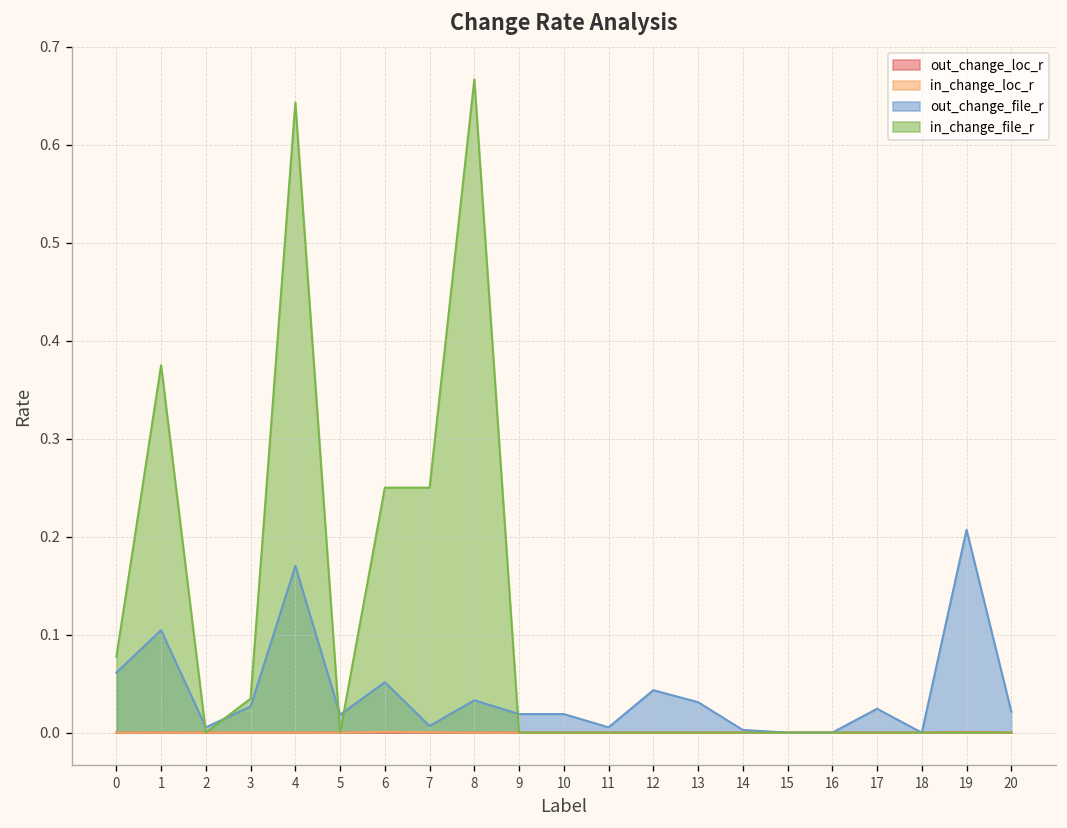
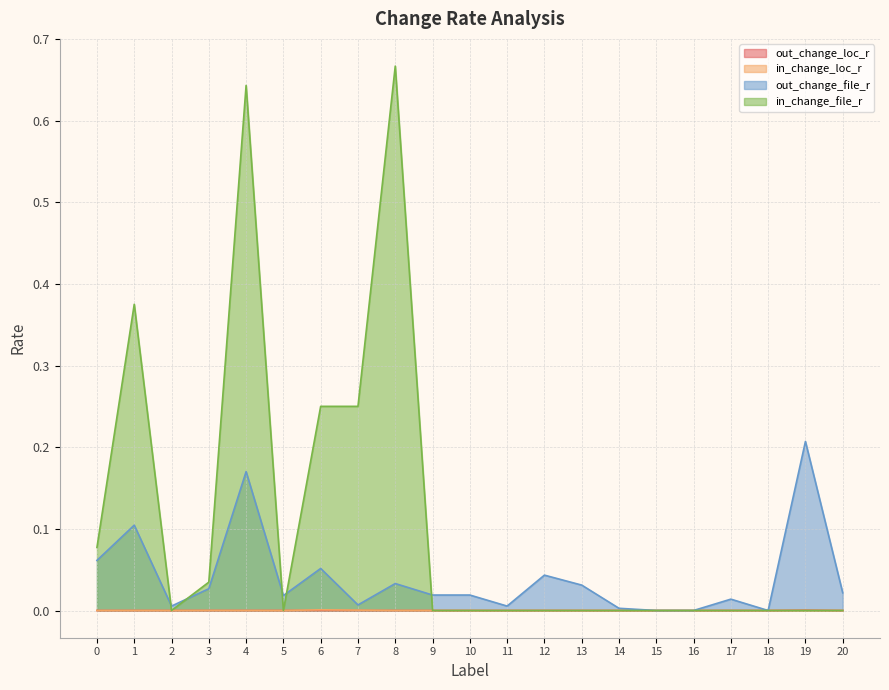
  {
    "in_change_loc_r": {
      "0": 0.00,
      "1": 0.00,
      "3": 0.00,
      "4": 0.00,
      "6": 0.00,
      "7": 0.00,
      "8": 0.00
    },
    "out_change_file_r": {
      "0": 0.06,
      "1": 0.10,
      "2": 0.01,
      "3": 0.03,
      "4": 0.17,
      "5": 0.02,
      "6": 0.05,
      "7": 0.01,
      "8": 0.03,
      "9": 0.02,
      "10": 0.02,
      "11": 0.01,
      "12": 0.04,
      "13": 0.03,
-     "17": 0.02,
+     "17": 0.01,
      "19": 0.21,
      "20": 0.02
    },
    "in_change_file_r": {
      "0": 0.08,
      "1": 0.38,
      "3": 0.03,
      "4": 0.64,
      "6": 0.25,
      "7": 0.25,
      "8": 0.67
    }
  }
